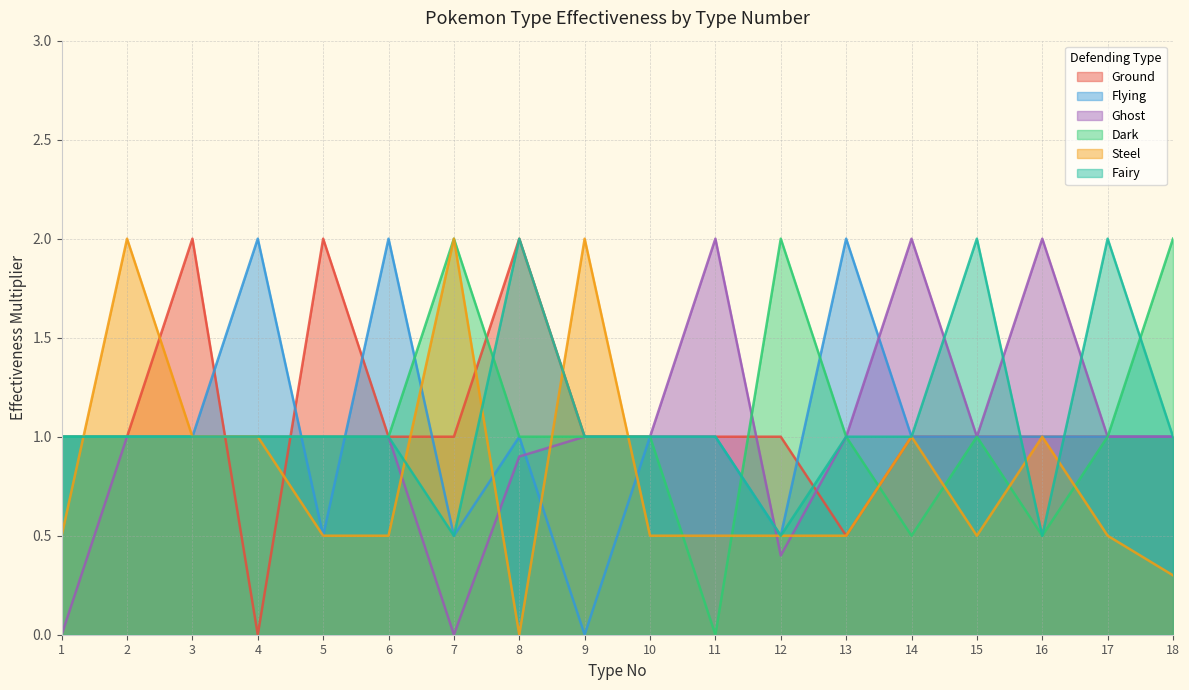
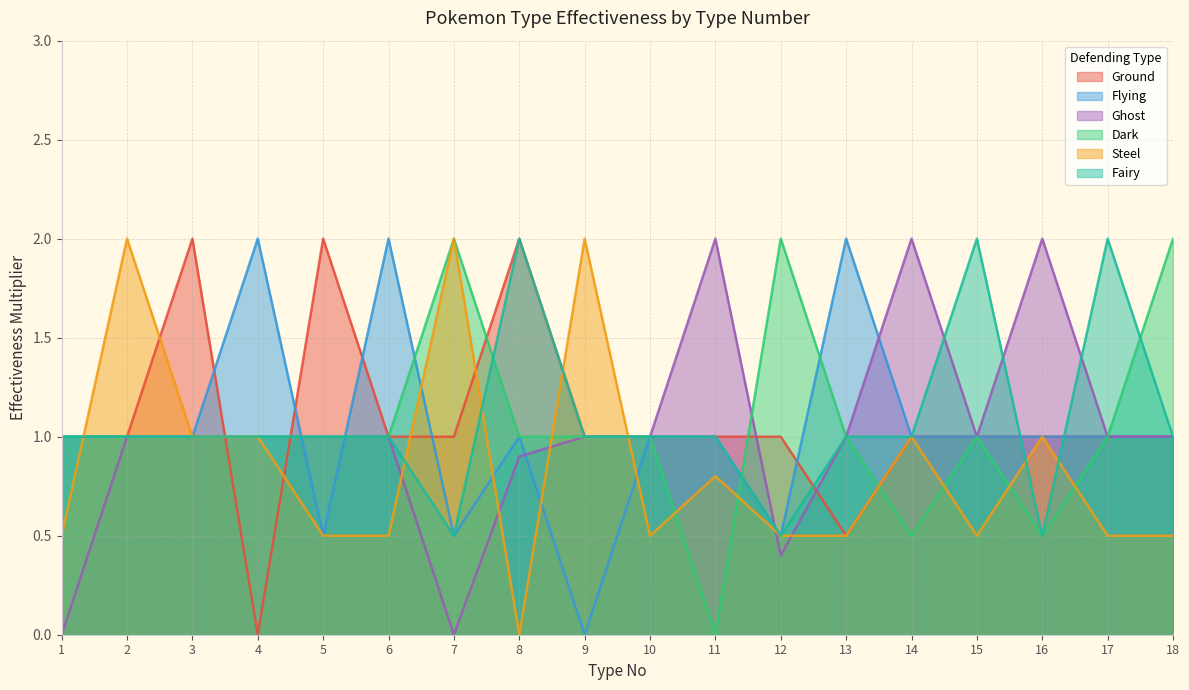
  {
    "Ground": {
      "3": 2.0,
      "4": 0.0,
      "5": 2.0,
      "7": 1.0,
      "12": 1.0
    },
    "Ghost": {
      "1": 0.0,
      "7": 0.0,
      "8": 0.9,
      "11": 2.0,
      "12": 0.4,
      "14": 2.0,
      "16": 2.0
    },
    "Steel": {
      "1": 0.5,
      "2": 2.0,
      "6": 0.5,
      "8": 0.0,
      "9": 2.0,
      "10": 0.5,
-     "11": 0.5,
+     "11": 0.8,
      "15": 0.5,
      "17": 0.5,
-     "18": 0.3
+     "18": 0.5
    }
  }
